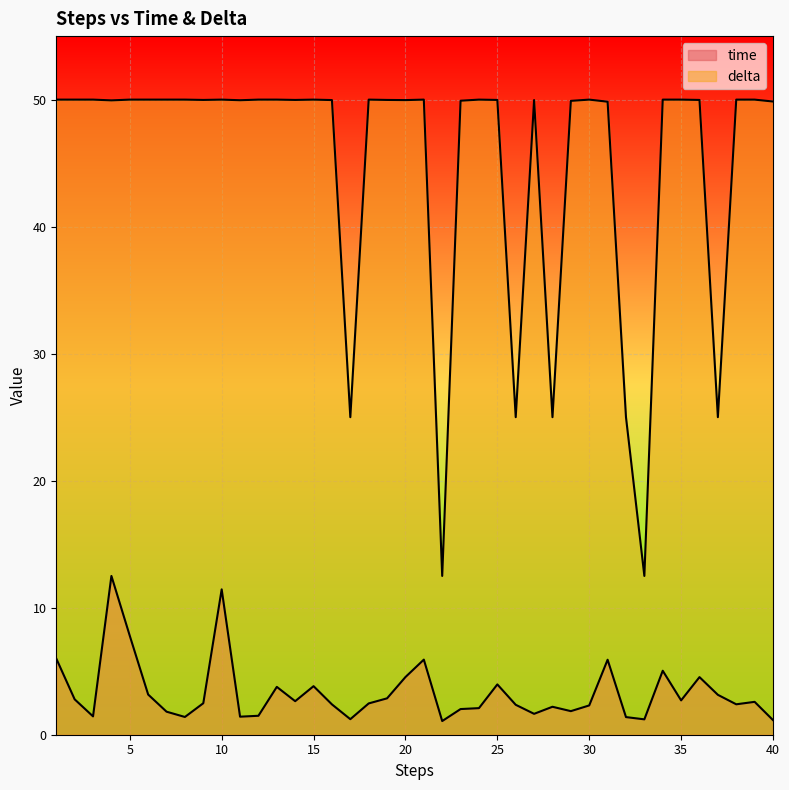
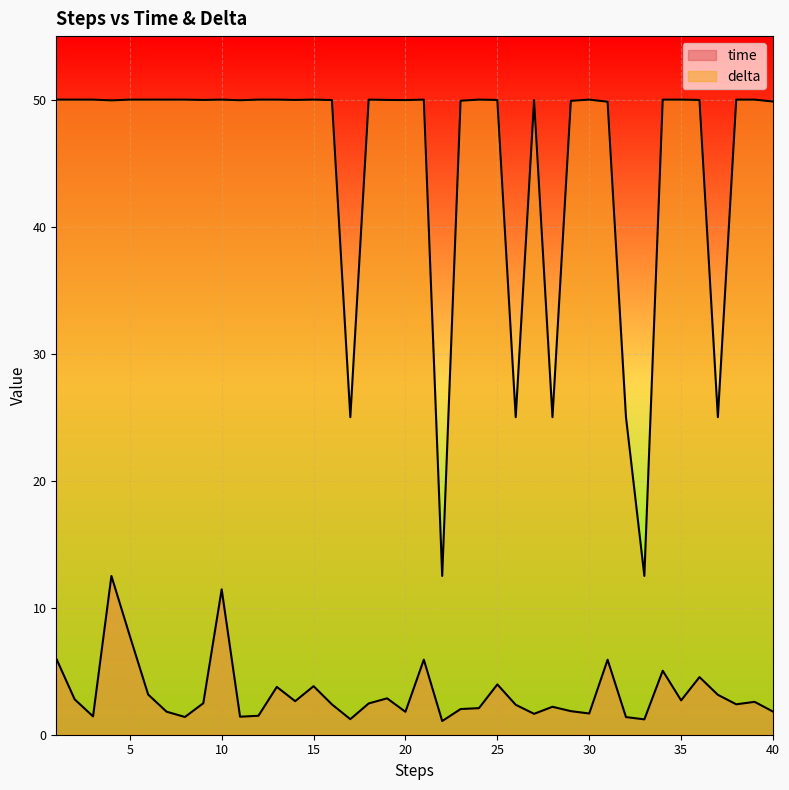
  {
    "time": {
      "5": 7.8,
      "10": 11.4,
      "15": 3.8,
-     "20": 4.5,
+     "20": 1.8,
      "25": 4.0,
-     "30": 2.3,
+     "30": 1.7,
      "35": 2.7,
-     "40": 1.2
+     "40": 1.8
    },
    "delta": {
      "5": 50.0,
      "10": 50.0,
      "15": 50.0,
      "20": 50.0,
      "25": 50.0,
      "30": 50.0,
      "35": 50.0,
      "40": 49.9
    }
  }
